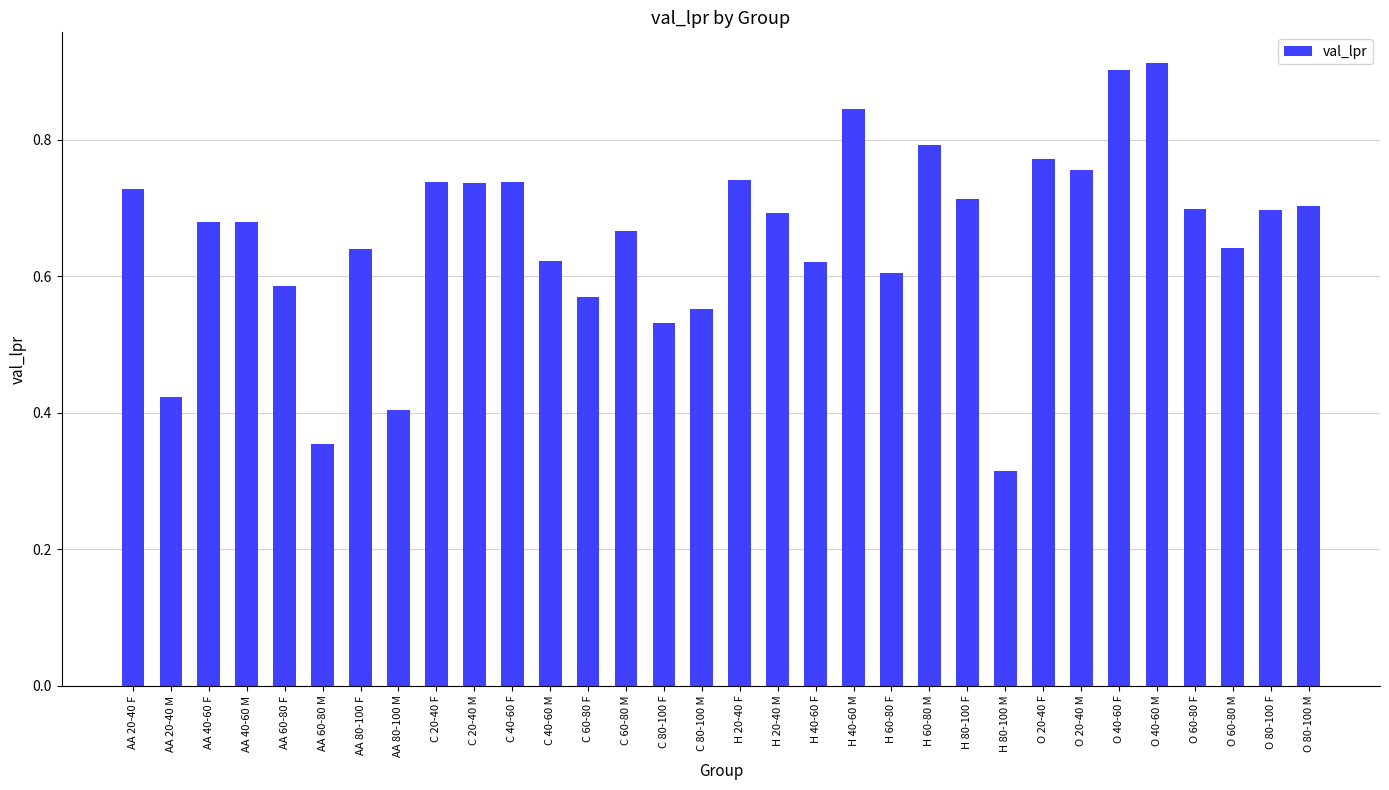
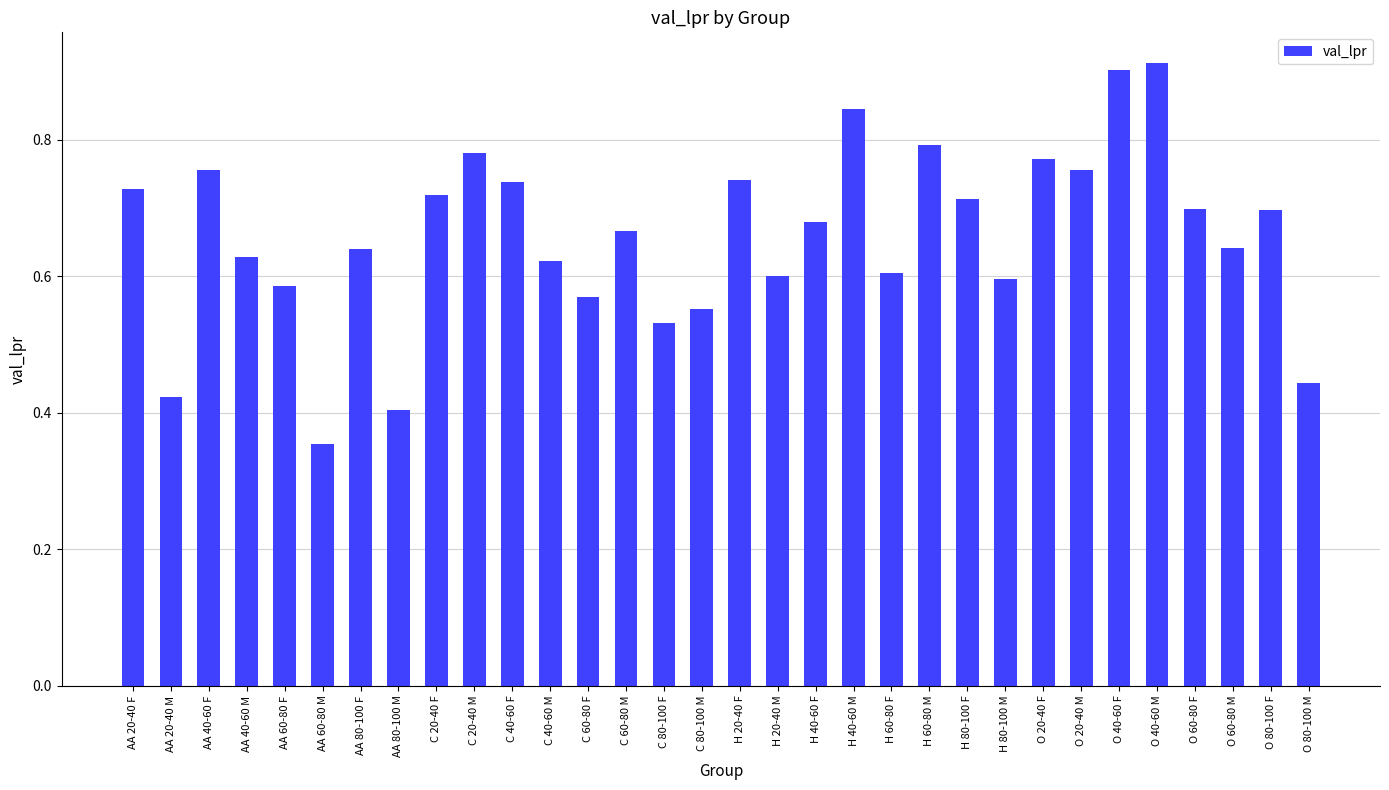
  {
    "AA 20-40 F": 0.73,
    "AA 20-40 M": 0.42,
-   "AA 40-60 F": 0.68,
-   "AA 40-60 M": 0.68,
+   "AA 40-60 F": 0.76,
+   "AA 40-60 M": 0.63,
    "AA 60-80 F": 0.59,
    "AA 60-80 M": 0.35,
    "AA 80-100 F": 0.64,
    "AA 80-100 M": 0.40,
-   "C 20-40 F": 0.74,
-   "C 20-40 M": 0.74,
+   "C 20-40 F": 0.72,
+   "C 20-40 M": 0.78,
    "C 40-60 F": 0.74,
    "C 40-60 M": 0.62,
    "C 60-80 F": 0.57,
    "C 60-80 M": 0.67,
    "C 80-100 F": 0.53,
    "C 80-100 M": 0.55,
    "H 20-40 F": 0.74,
-   "H 20-40 M": 0.69,
-   "H 40-60 F": 0.62,
+   "H 20-40 M": 0.60,
+   "H 40-60 F": 0.68,
    "H 40-60 M": 0.84,
    "H 60-80 F": 0.61,
    "H 60-80 M": 0.79,
    "H 80-100 F": 0.71,
-   "H 80-100 M": 0.32,
+   "H 80-100 M": 0.60,
    "O 20-40 F": 0.77,
    "O 20-40 M": 0.76,
    "O 40-60 F": 0.90,
    "O 40-60 M": 0.91,
    "O 60-80 F": 0.70,
    "O 60-80 M": 0.64,
    "O 80-100 F": 0.70,
-   "O 80-100 M": 0.70
+   "O 80-100 M": 0.44
  }
